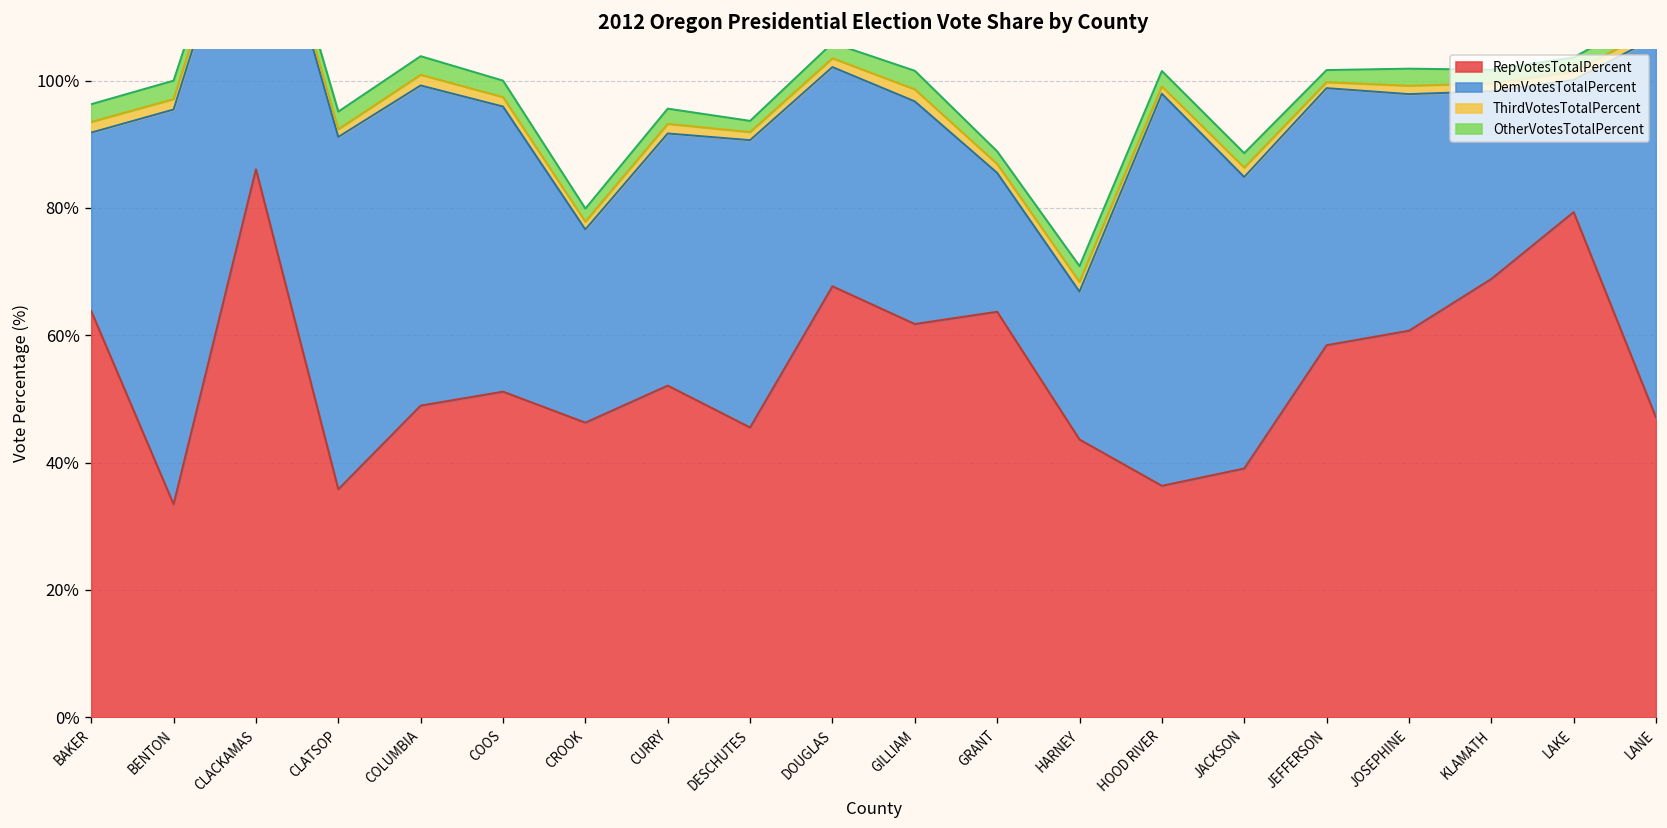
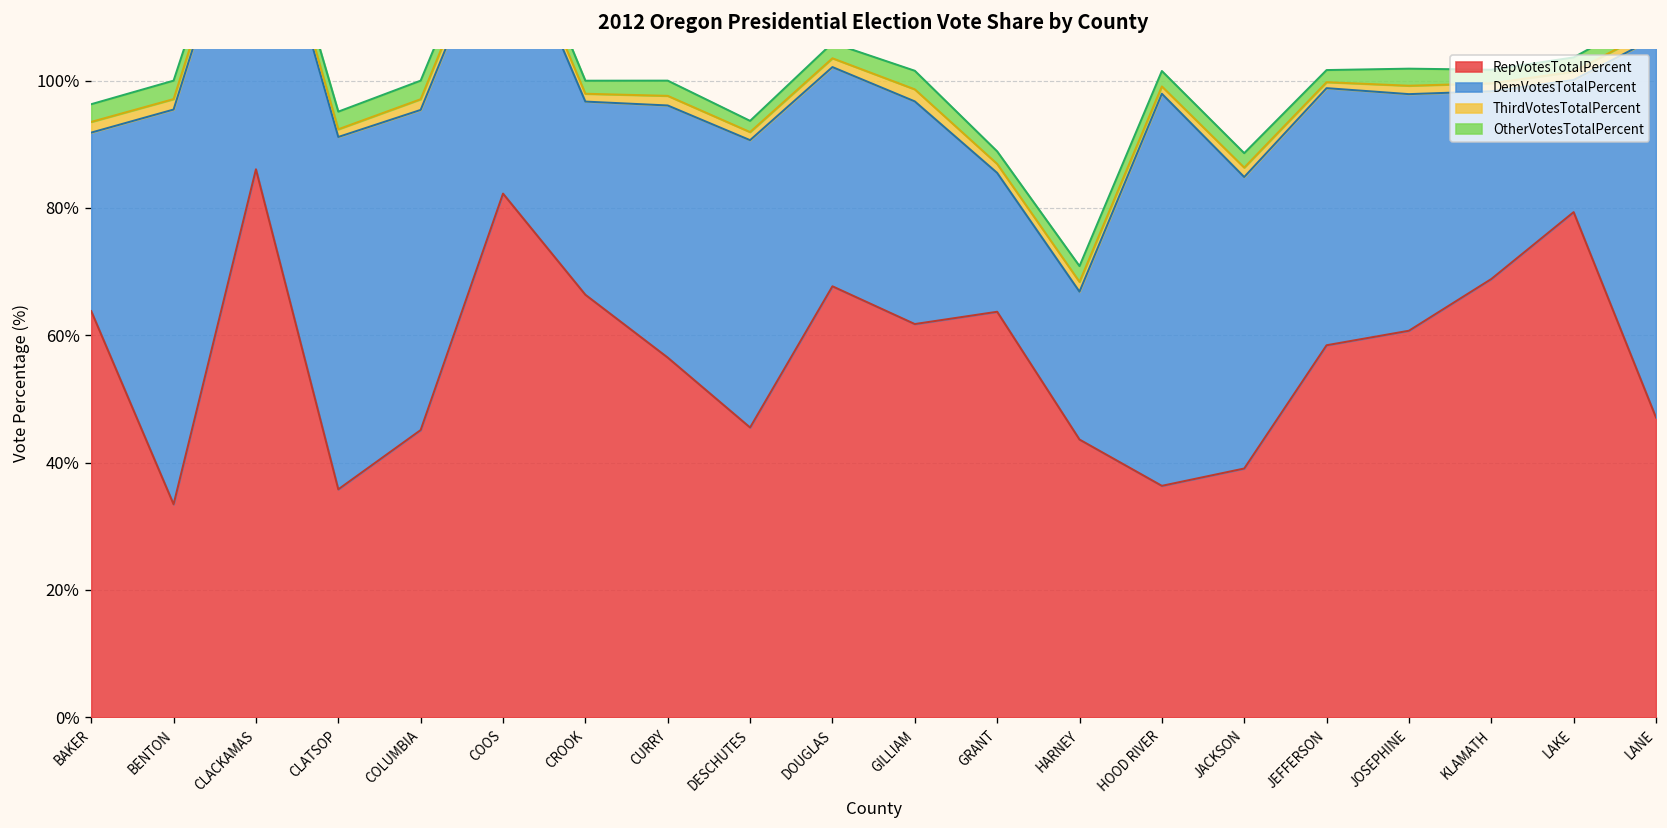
  {
    "RepVotesTotalPercent": {
      "BAKER": "64%",
      "BENTON": "33%",
      "CLACKAMAS": "86%",
      "CLATSOP": "36%",
-     "COLUMBIA": "49%",
-     "COOS": "51%",
-     "CROOK": "46%",
-     "CURRY": "52%",
+     "COLUMBIA": "45%",
+     "COOS": "82%",
+     "CROOK": "66%",
+     "CURRY": "57%",
      "DESCHUTES": "46%",
      "DOUGLAS": "68%",
      "GILLIAM": "62%",
      "GRANT": "64%",
      "HARNEY": "44%",
      "HOOD RIVER": "36%",
      "JACKSON": "39%",
      "JEFFERSON": "58%",
      "JOSEPHINE": "61%",
      "KLAMATH": "69%",
      "LAKE": "79%",
      "LANE": "47%"
    },
    "DemVotesTotalPercent": {
      "BAKER": "28%",
      "BENTON": "62%",
      "CLATSOP": "55%",
      "COLUMBIA": "50%",
      "CROOK": "30%",
      "CURRY": "40%",
      "DESCHUTES": "45%",
      "DOUGLAS": "34%",
      "GILLIAM": "35%",
      "GRANT": "22%",
      "HARNEY": "23%",
      "HOOD RIVER": "62%",
      "JACKSON": "46%",
      "JEFFERSON": "40%",
      "JOSEPHINE": "37%"
    },
    "ThirdVotesTotalPercent": {
      "BAKER": "2%",
      "BENTON": "2%",
      "CLATSOP": "1%",
      "COLUMBIA": "2%",
      "CROOK": "1%",
      "CURRY": "2%",
      "DESCHUTES": "1%",
      "DOUGLAS": "1%",
      "GILLIAM": "2%",
      "GRANT": "1%",
      "HARNEY": "2%",
      "HOOD RIVER": "1%",
      "JACKSON": "1%",
      "JEFFERSON": "1%",
      "JOSEPHINE": "1%"
    },
    "OtherVotesTotalPercent": {
      "BAKER": "3%",
      "BENTON": "3%",
      "CLATSOP": "3%",
      "COLUMBIA": "3%",
      "CROOK": "2%",
      "CURRY": "2%",
      "DESCHUTES": "2%",
      "GILLIAM": "3%",
      "GRANT": "2%",
      "HARNEY": "2%",
      "HOOD RIVER": "2%",
      "JACKSON": "2%",
      "JEFFERSON": "2%",
      "JOSEPHINE": "3%"
    }
  }
